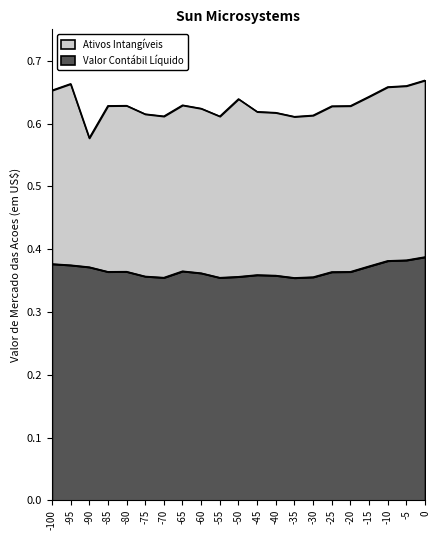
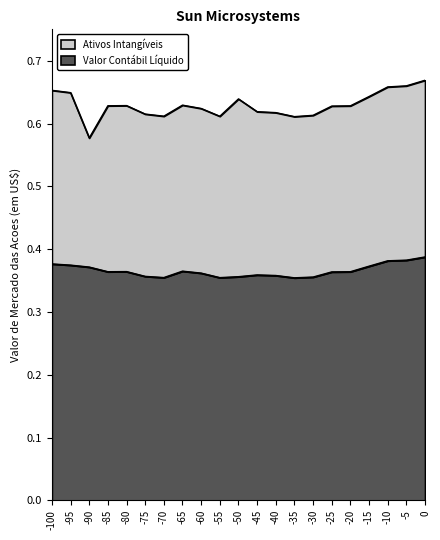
  {
    "Valor Contábil Líquido": {
      "-100": 0.38,
      "-95": 0.37,
      "-90": 0.37,
      "-85": 0.36,
      "-80": 0.36,
      "-75": 0.36,
      "-70": 0.35,
      "-65": 0.37,
      "-60": 0.36,
      "-55": 0.35,
      "-50": 0.36,
      "-45": 0.36,
      "-40": 0.36,
      "-35": 0.35,
      "-30": 0.36,
      "-25": 0.36,
      "-20": 0.36,
      "-15": 0.37,
      "-10": 0.38,
      "-5": 0.38,
      "0": 0.39
    },
    "Ativos Intangíveis": {
      "-100": 0.65,
-     "-95": 0.66,
+     "-95": 0.65,
      "-90": 0.58,
      "-85": 0.63,
      "-80": 0.63,
      "-75": 0.62,
      "-70": 0.61,
      "-65": 0.63,
      "-60": 0.62,
      "-55": 0.61,
      "-50": 0.64,
      "-45": 0.62,
      "-40": 0.62,
      "-35": 0.61,
      "-30": 0.61,
      "-25": 0.63,
      "-20": 0.63,
      "-15": 0.64,
      "-10": 0.66,
      "-5": 0.66,
      "0": 0.67
    }
  }
